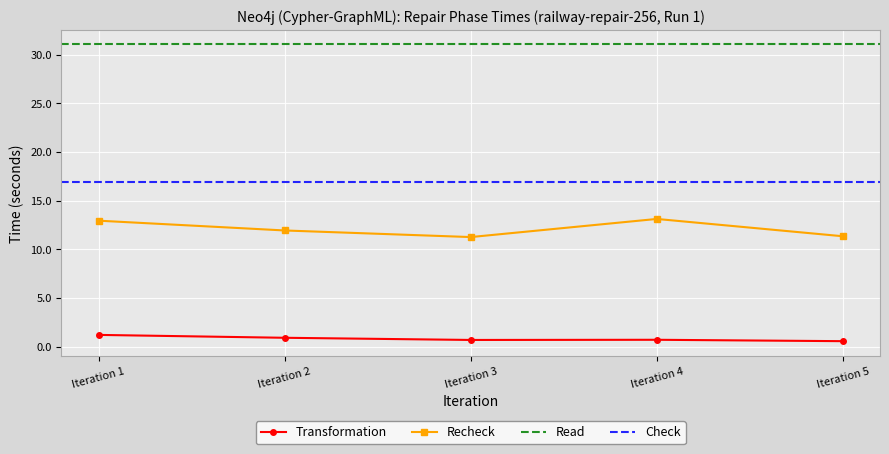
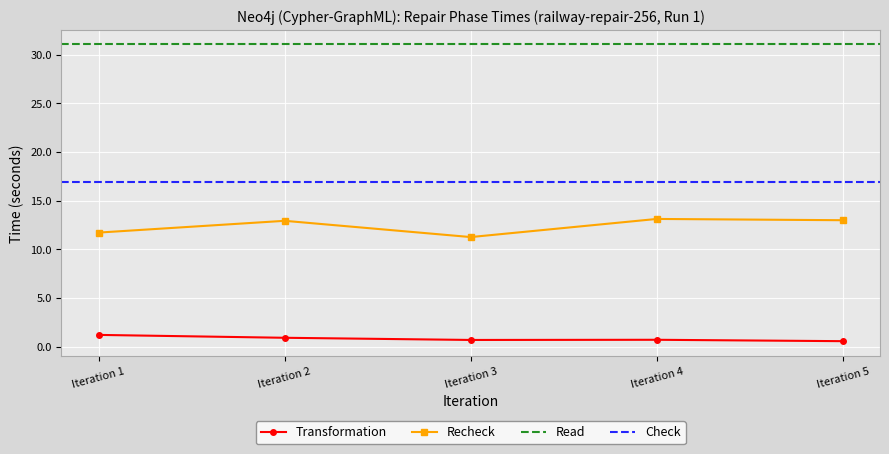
  {
    "Transformation": {
      "Iteration 1": 1,
      "Iteration 2": 1,
      "Iteration 3": 1,
      "Iteration 4": 1,
      "Iteration 5": 1
    },
    "Recheck": {
-     "Iteration 1": 13,
-     "Iteration 2": 12,
+     "Iteration 1": 12,
+     "Iteration 2": 13,
      "Iteration 3": 11,
      "Iteration 4": 13,
-     "Iteration 5": 11
+     "Iteration 5": 13
    }
  }
